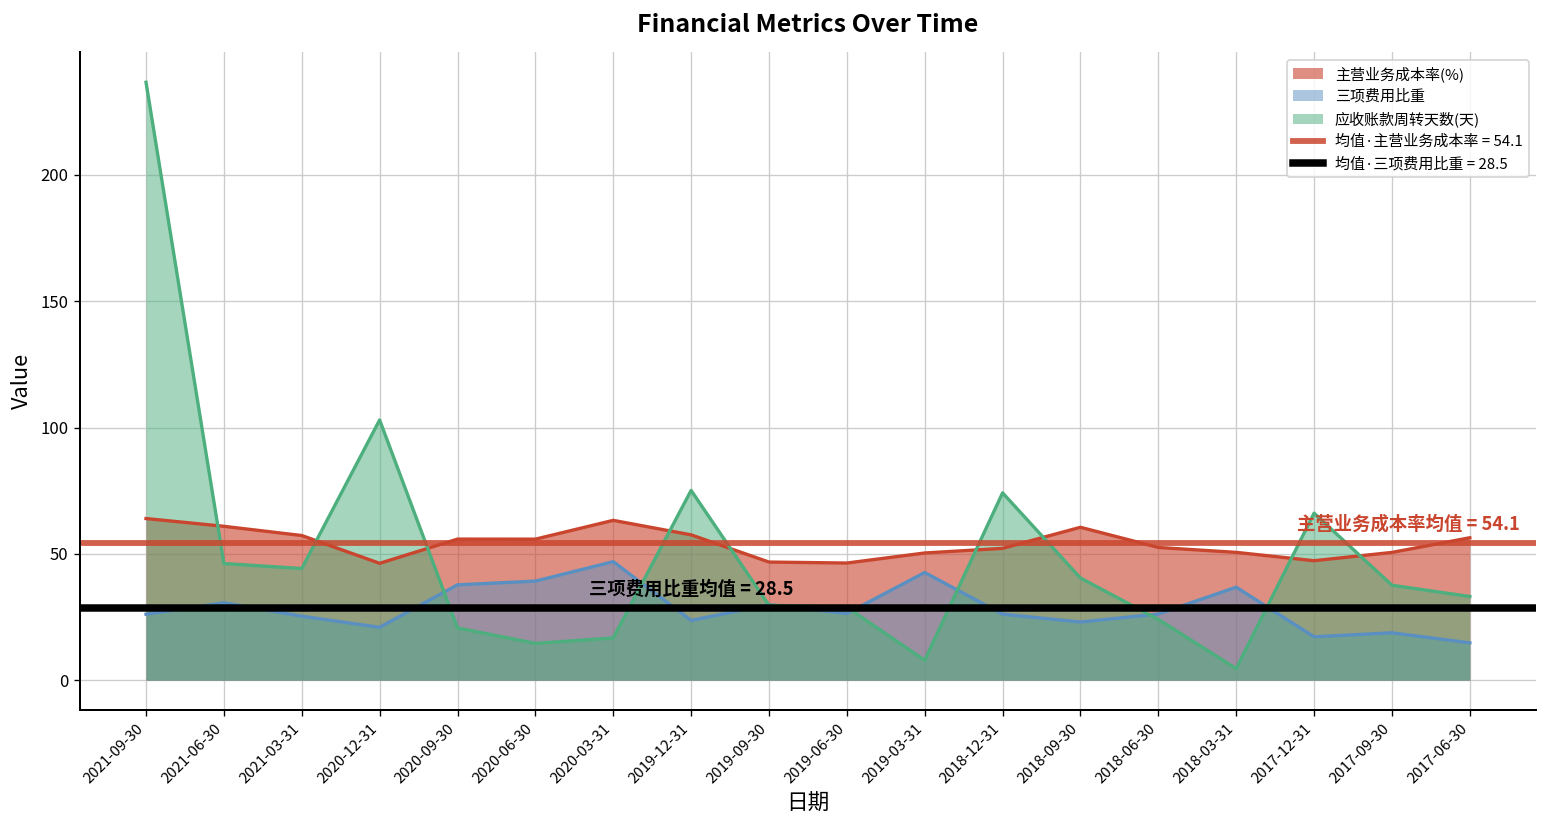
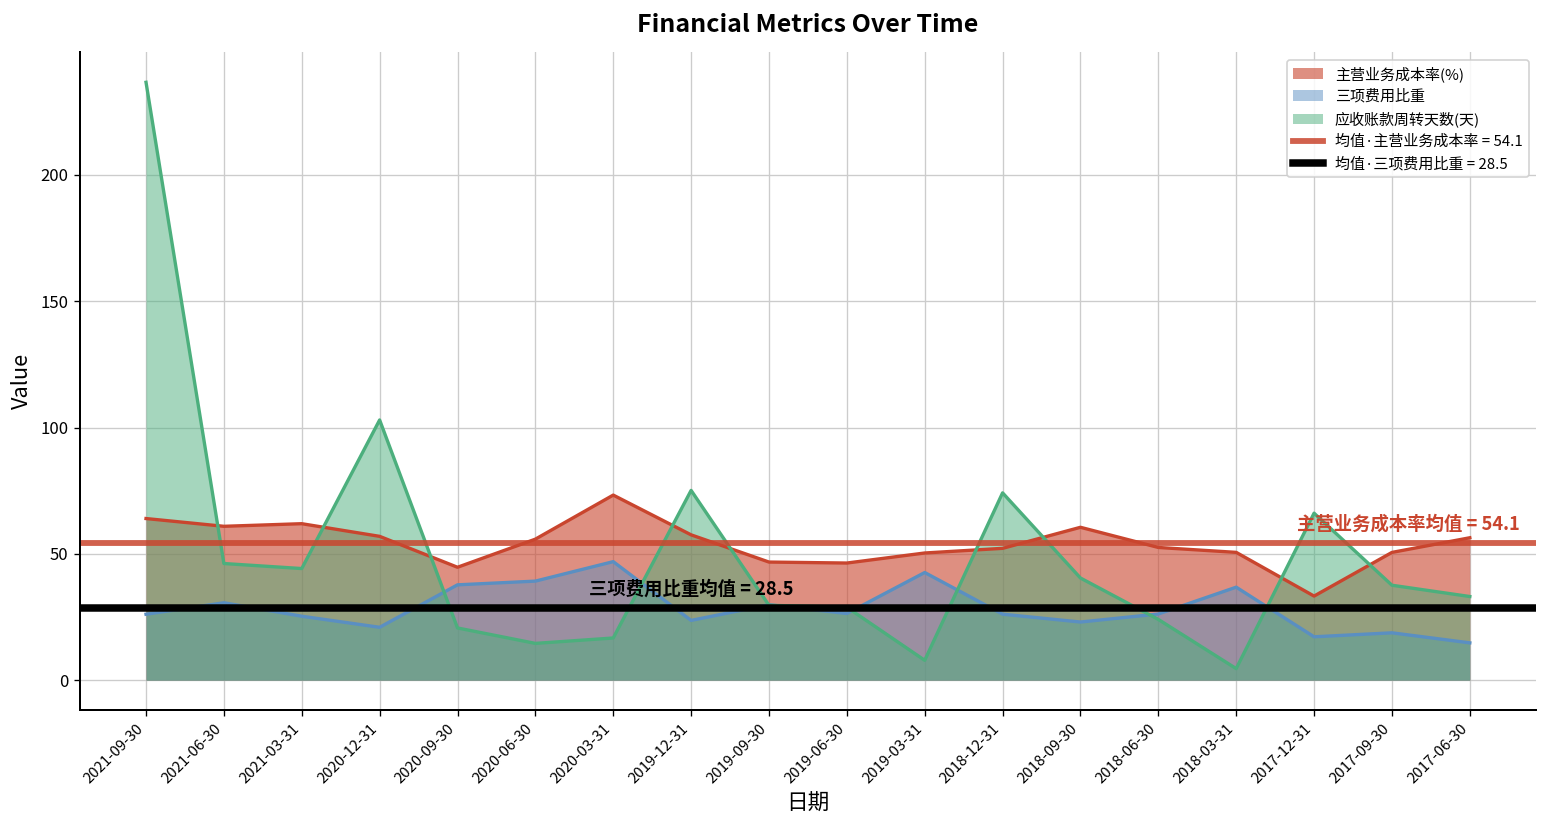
  {
    "主营业务成本率(%)": {
      "2021-09-30": 64,
      "2021-06-30": 61,
-     "2021-03-31": 57,
-     "2020-12-31": 46,
-     "2020-09-30": 56,
+     "2021-03-31": 62,
+     "2020-12-31": 57,
+     "2020-09-30": 45,
      "2020-06-30": 56,
-     "2020-03-31": 63,
+     "2020-03-31": 73,
      "2019-12-31": 58,
      "2019-09-30": 47,
      "2019-06-30": 46,
      "2019-03-31": 50,
      "2018-12-31": 52,
      "2018-09-30": 61,
      "2018-06-30": 53,
      "2018-03-31": 51,
-     "2017-12-31": 47,
+     "2017-12-31": 33,
      "2017-09-30": 51,
      "2017-06-30": 56
    }
  }
